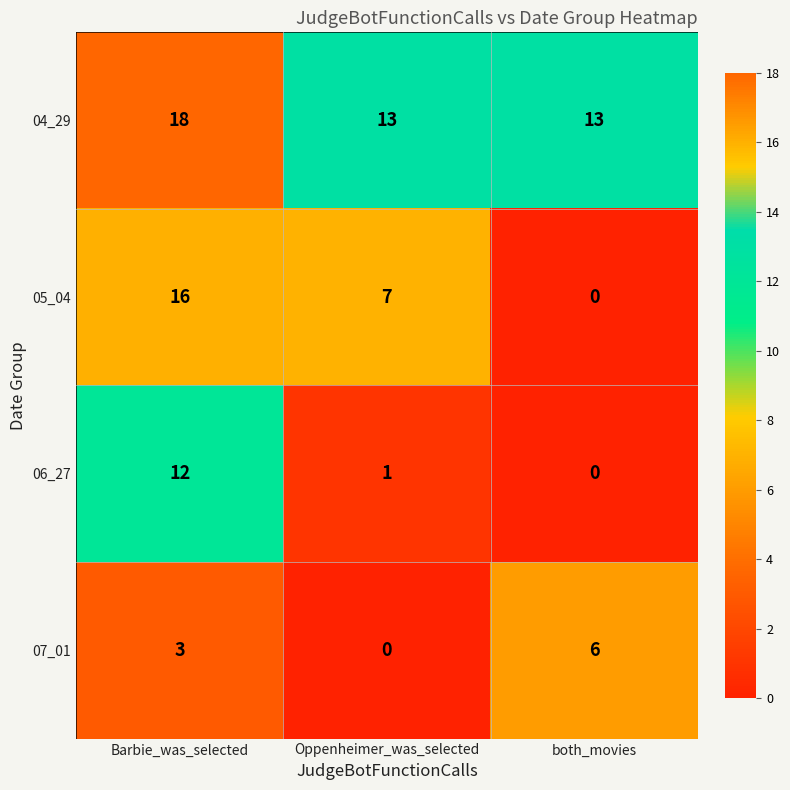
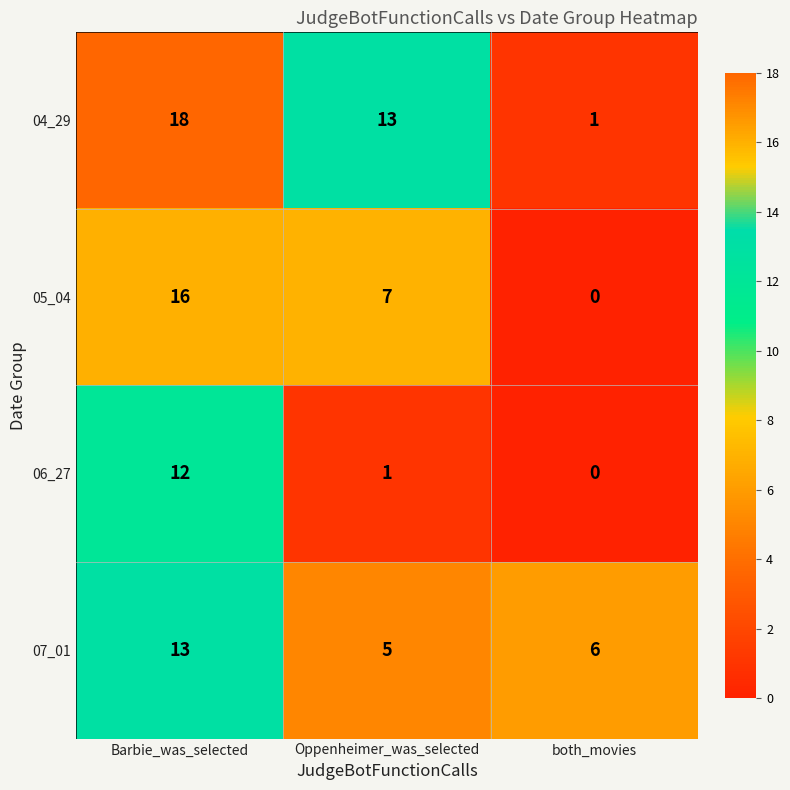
  {
    "04_29": {
      "Barbie_was_selected": 18,
      "Oppenheimer_was_selected": 13,
-     "both_movies": 13
+     "both_movies": 1
    },
    "05_04": {
      "Barbie_was_selected": 16,
      "Oppenheimer_was_selected": 7,
      "both_movies": 0
    },
    "06_27": {
      "Barbie_was_selected": 12,
      "Oppenheimer_was_selected": 1,
      "both_movies": 0
    },
    "07_01": {
-     "Barbie_was_selected": 3,
-     "Oppenheimer_was_selected": 0,
+     "Barbie_was_selected": 13,
+     "Oppenheimer_was_selected": 5,
      "both_movies": 6
    }
  }
